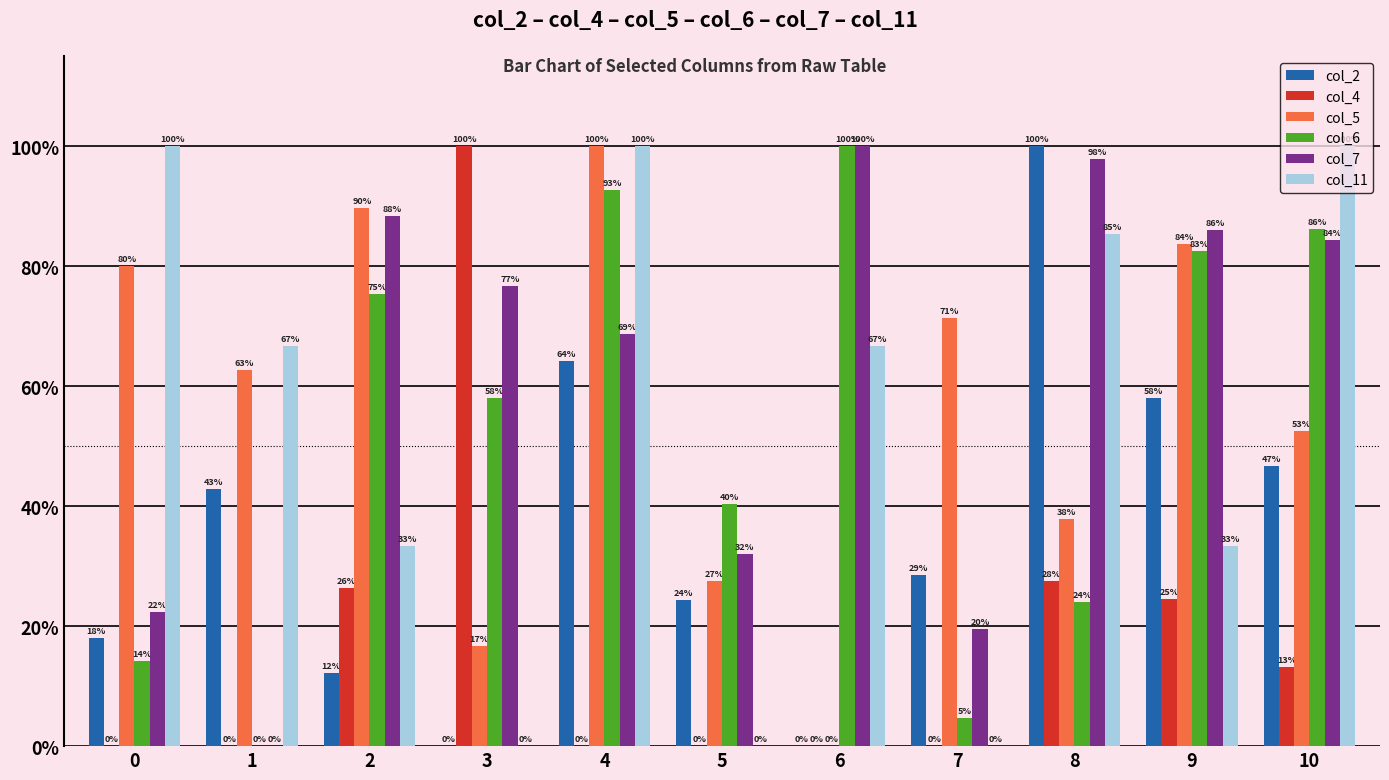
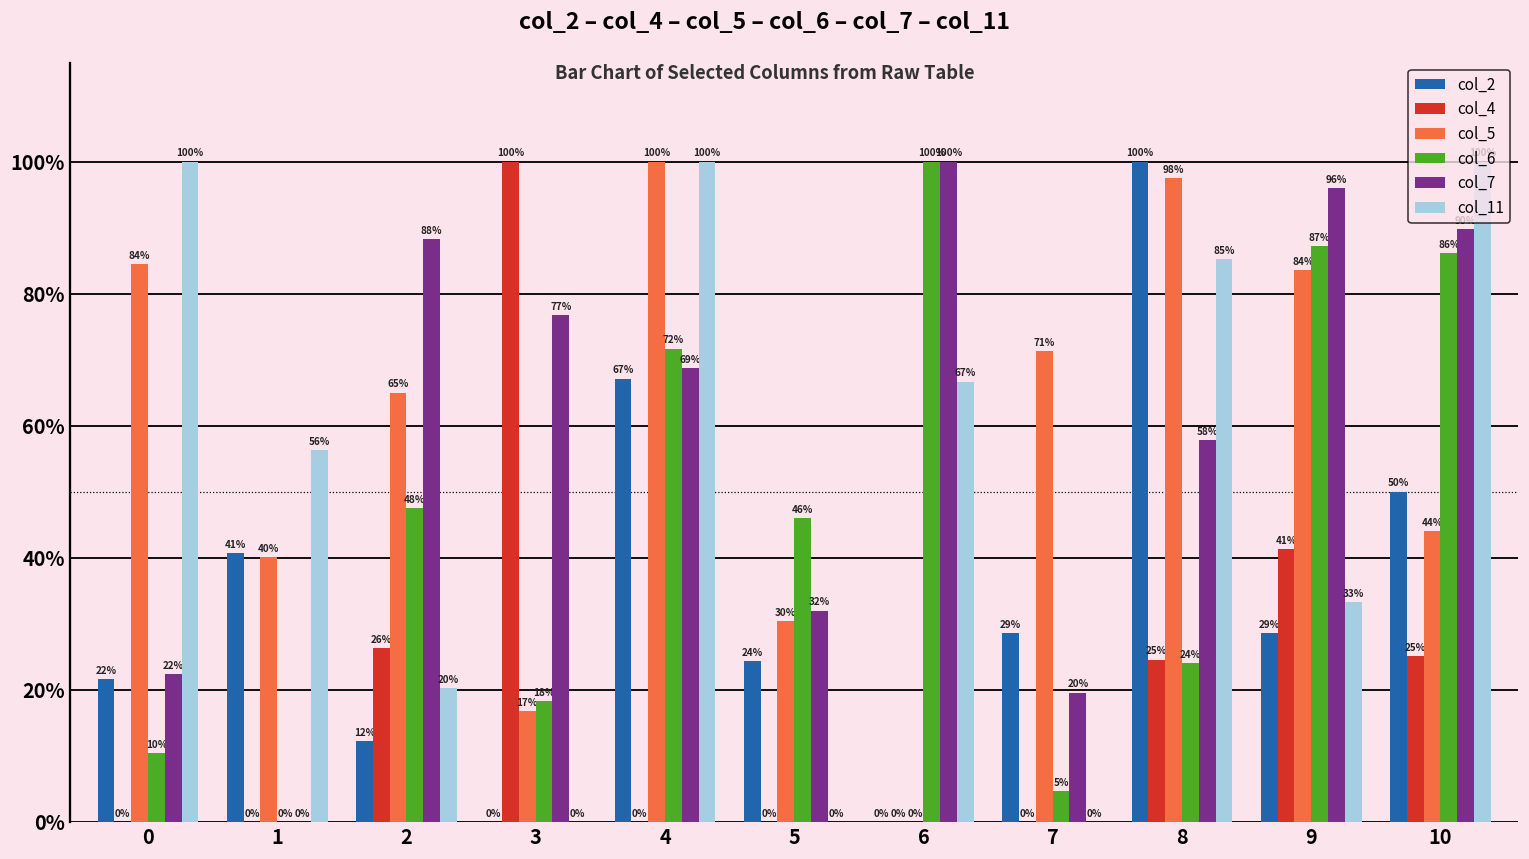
  {
    "col_2": {
-     "0": "18%",
-     "1": "43%",
+     "0": "22%",
+     "1": "41%",
      "2": "12%",
      "3": "0%",
-     "4": "64%",
+     "4": "67%",
      "5": "24%",
      "6": "0%",
      "7": "29%",
      "8": "100%",
-     "9": "58%",
-     "10": "47%"
+     "9": "29%",
+     "10": "50%"
    },
    "col_4": {
      "0": "0%",
      "1": "0%",
      "2": "26%",
      "3": "100%",
      "4": "0%",
      "5": "0%",
      "6": "0%",
      "7": "0%",
-     "8": "28%",
-     "9": "25%",
-     "10": "13%"
+     "8": "25%",
+     "9": "41%",
+     "10": "25%"
    },
    "col_5": {
-     "0": "80%",
-     "1": "63%",
-     "2": "90%",
+     "0": "84%",
+     "1": "40%",
+     "2": "65%",
      "3": "17%",
      "4": "100%",
-     "5": "27%",
+     "5": "30%",
      "6": "0%",
      "7": "71%",
-     "8": "38%",
+     "8": "98%",
      "9": "84%",
-     "10": "53%"
+     "10": "44%"
    },
    "col_6": {
-     "0": "14%",
+     "0": "10%",
      "1": "0%",
-     "2": "75%",
-     "3": "58%",
-     "4": "93%",
-     "5": "40%",
+     "2": "48%",
+     "3": "18%",
+     "4": "72%",
+     "5": "46%",
      "7": "5%",
      "8": "24%",
-     "9": "83%",
+     "9": "87%",
      "10": "86%"
    },
    "col_7": {
      "0": "22%",
      "1": "0%",
      "2": "88%",
      "3": "77%",
      "4": "69%",
      "5": "32%",
      "7": "20%",
-     "8": "98%",
-     "9": "86%",
-     "10": "84%"
+     "8": "58%",
+     "9": "96%",
+     "10": "90%"
    },
    "col_11": {
      "0": "100%",
-     "1": "67%",
-     "2": "33%",
+     "1": "56%",
+     "2": "20%",
      "3": "0%",
      "4": "100%",
      "5": "0%",
      "6": "67%",
      "7": "0%",
      "8": "85%",
      "9": "33%"
    }
  }
